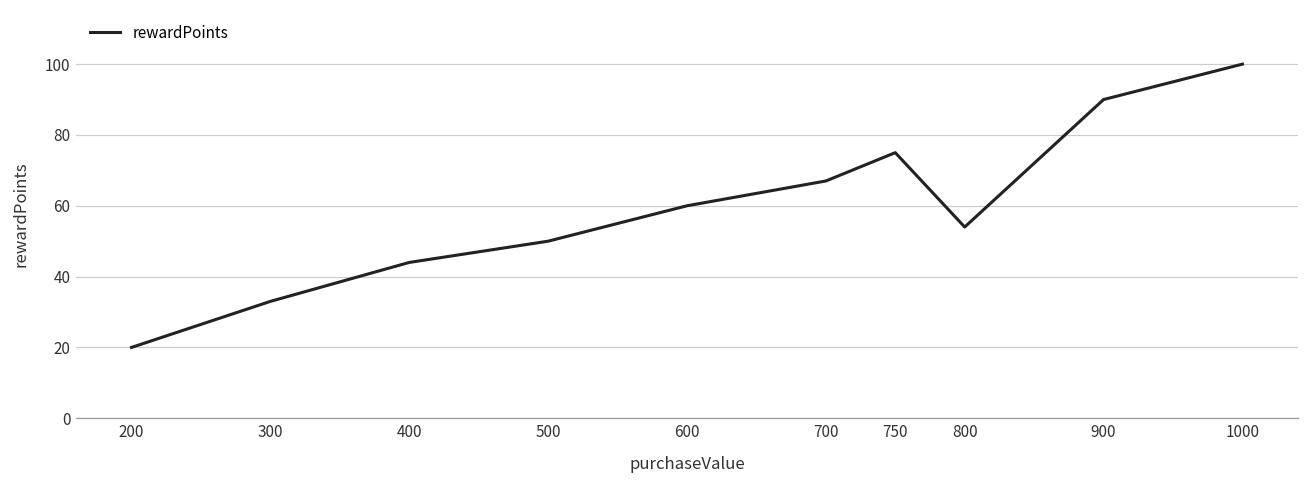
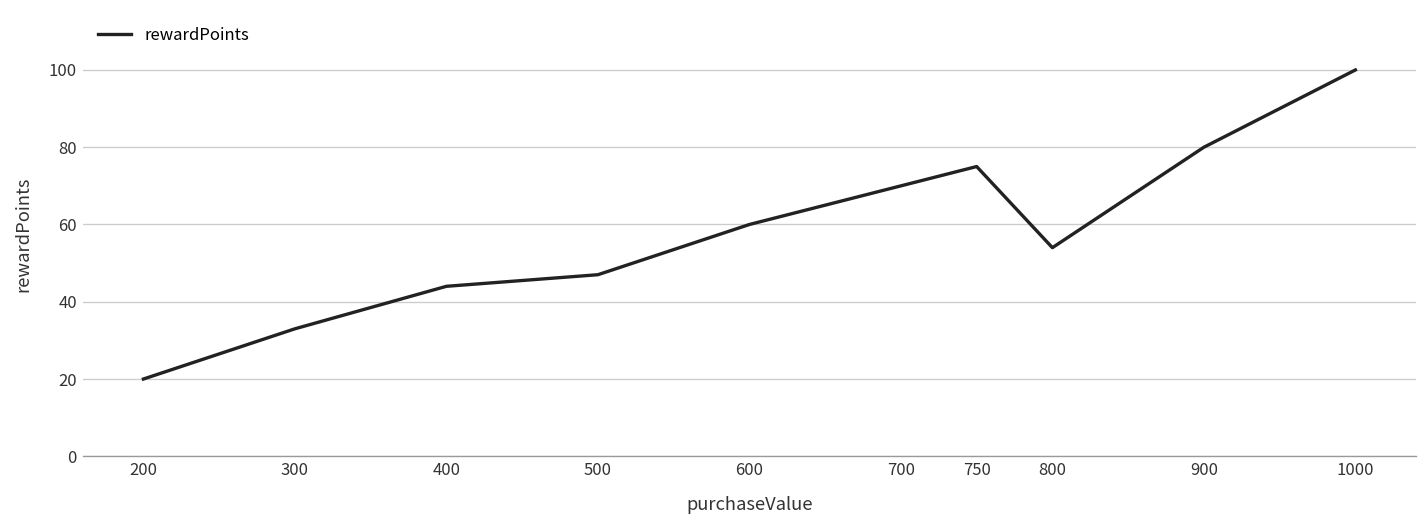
  {
    "200": 20,
    "300": 33,
    "400": 44,
-   "500": 50,
+   "500": 47,
    "600": 60,
-   "700": 67,
+   "700": 70,
    "750": 75,
    "800": 54,
-   "900": 90,
+   "900": 80,
    "1000": 100
  }
